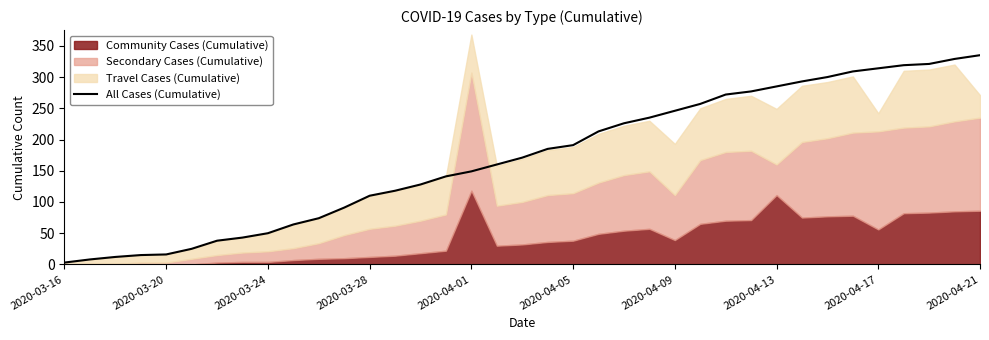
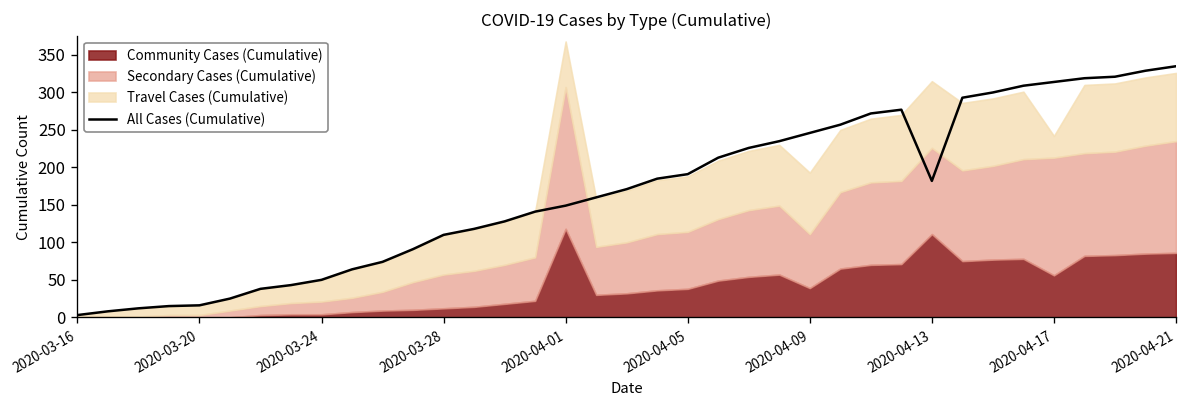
  {
    "Community Cases (Cumulative)": {
      "2020-03-28": 10,
      "2020-04-01": 120,
      "2020-04-05": 40,
      "2020-04-09": 40,
      "2020-04-13": 110,
      "2020-04-17": 60,
      "2020-04-21": 90
    },
    "All Cases (Cumulative)": {
      "2020-04-01": 150,
      "2020-04-09": 250,
-     "2020-04-13": 290,
+     "2020-04-13": 180,
      "2020-04-17": 310,
      "2020-04-21": 340
    },
    "Secondary Cases (Cumulative)": {
      "2020-03-24": 20,
      "2020-03-28": 50,
      "2020-04-01": 190,
      "2020-04-05": 80,
      "2020-04-09": 70,
-     "2020-04-13": 50,
+     "2020-04-13": 120,
      "2020-04-17": 160,
      "2020-04-21": 150
    },
    "Travel Cases (Cumulative)": {
      "2020-04-01": 60,
      "2020-04-09": 80,
      "2020-04-13": 90,
      "2020-04-17": 30,
-     "2020-04-21": 40
+     "2020-04-21": 90
    }
  }
